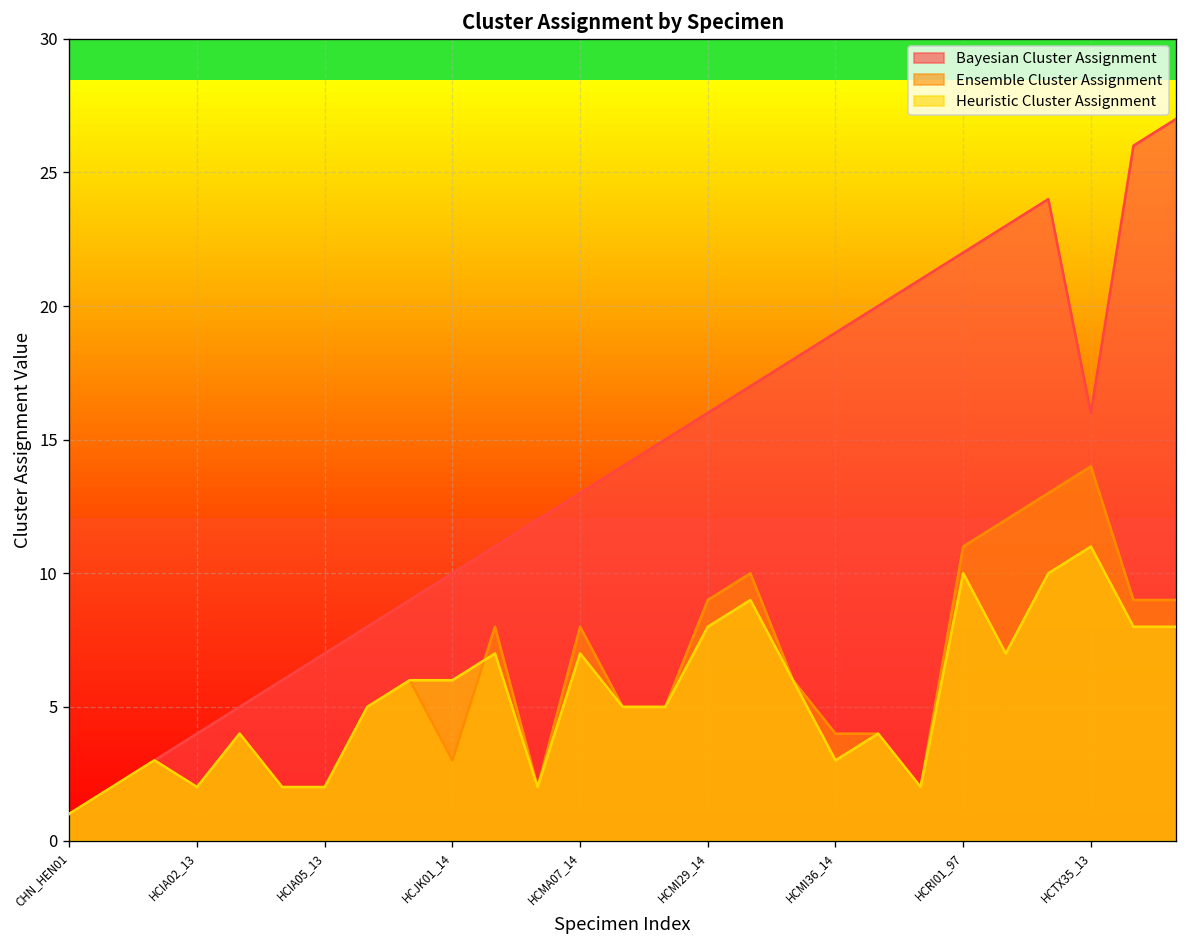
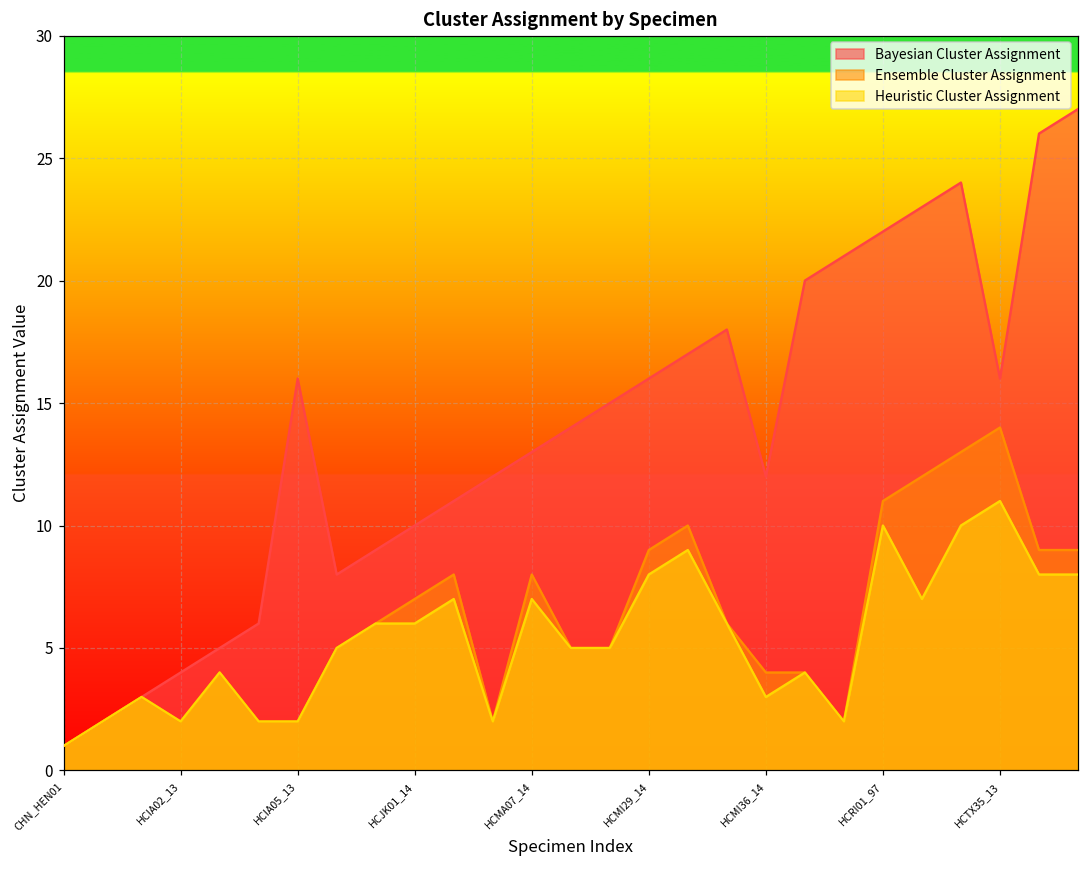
  {
    "Bayesian Cluster Assignment": {
      "HCIA02_13": 4,
-     "HCIA05_13": 7,
+     "HCIA05_13": 16,
      "HCJK01_14": 10,
      "HCMA07_14": 13,
      "HCMI29_14": 16,
-     "HCMI36_14": 19,
+     "HCMI36_14": 12,
      "HCRI01_97": 22,
      "HCTX35_13": 16
    },
    "Ensemble Cluster Assignment": {
-     "HCJK01_14": 3,
+     "HCJK01_14": 7,
      "HCMA07_14": 8,
      "HCMI29_14": 9,
      "HCMI36_14": 4,
      "HCRI01_97": 11,
      "HCTX35_13": 14
    },
    "Heuristic Cluster Assignment": {
      "HCJK01_14": 6,
      "HCMA07_14": 7,
      "HCMI29_14": 8,
      "HCMI36_14": 3,
      "HCRI01_97": 10,
      "HCTX35_13": 11
    }
  }
